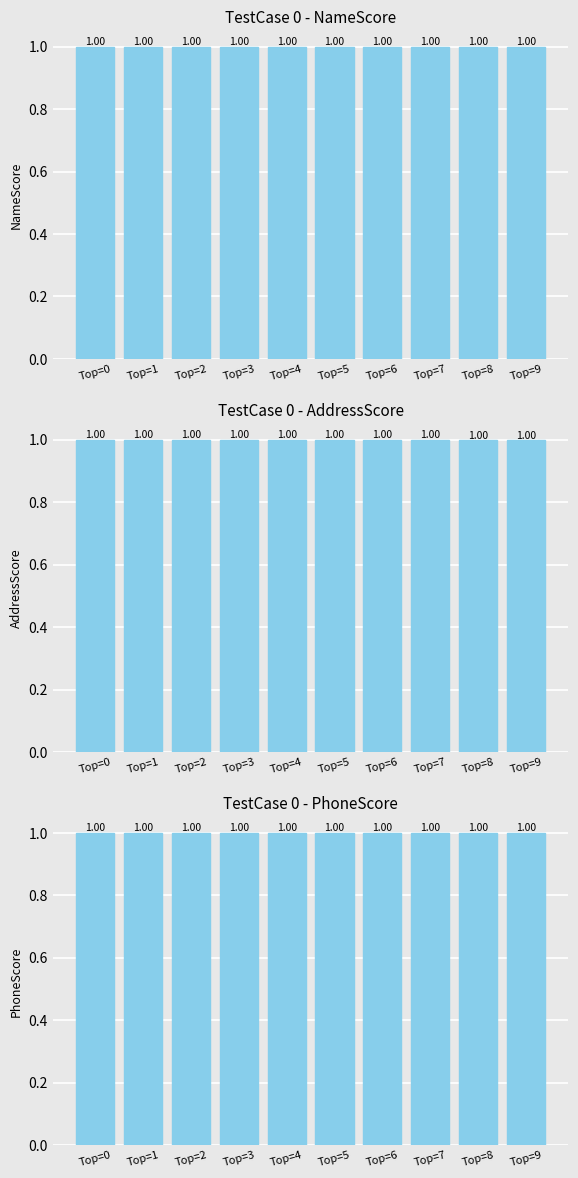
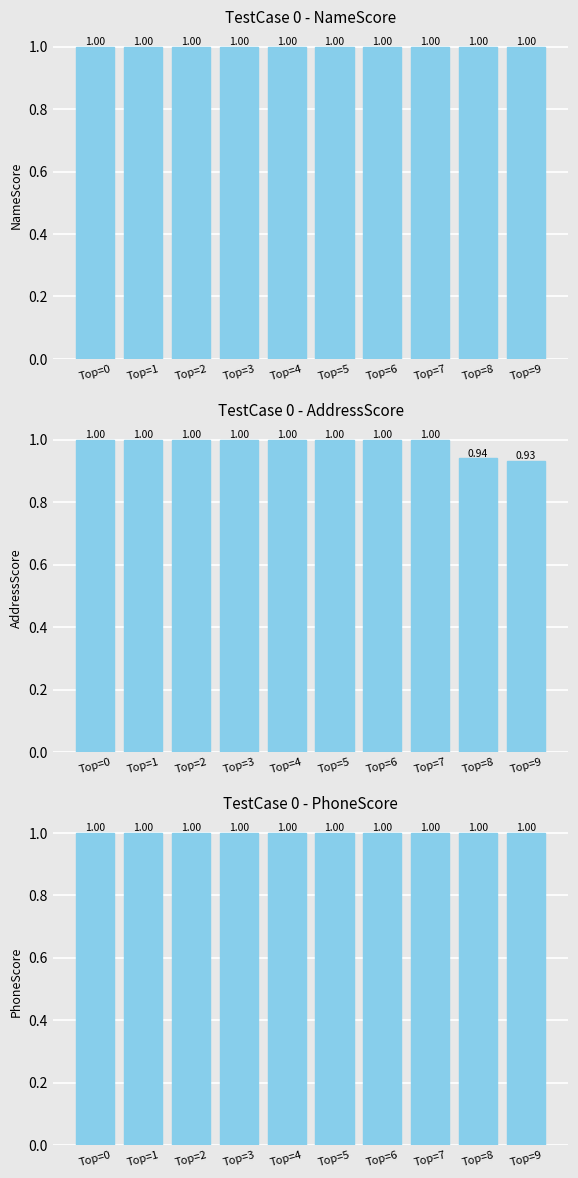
  {
    "TestCase 0 - NameScore": {
      "Top=0": 1.00,
      "Top=1": 1.00,
      "Top=2": 1.00,
      "Top=3": 1.00,
      "Top=4": 1.00,
      "Top=5": 1.00,
      "Top=6": 1.00,
      "Top=7": 1.00,
      "Top=8": 1.00,
      "Top=9": 1.00
    },
    "TestCase 0 - AddressScore": {
      "Top=0": 1.00,
      "Top=1": 1.00,
      "Top=2": 1.00,
      "Top=3": 1.00,
      "Top=4": 1.00,
      "Top=5": 1.00,
      "Top=6": 1.00,
      "Top=7": 1.00,
-     "Top=8": 1.00,
-     "Top=9": 1.00
+     "Top=8": 0.94,
+     "Top=9": 0.93
    },
    "TestCase 0 - PhoneScore": {
      "Top=0": 1.00,
      "Top=1": 1.00,
      "Top=2": 1.00,
      "Top=3": 1.00,
      "Top=4": 1.00,
      "Top=5": 1.00,
      "Top=6": 1.00,
      "Top=7": 1.00,
      "Top=8": 1.00,
      "Top=9": 1.00
    }
  }
